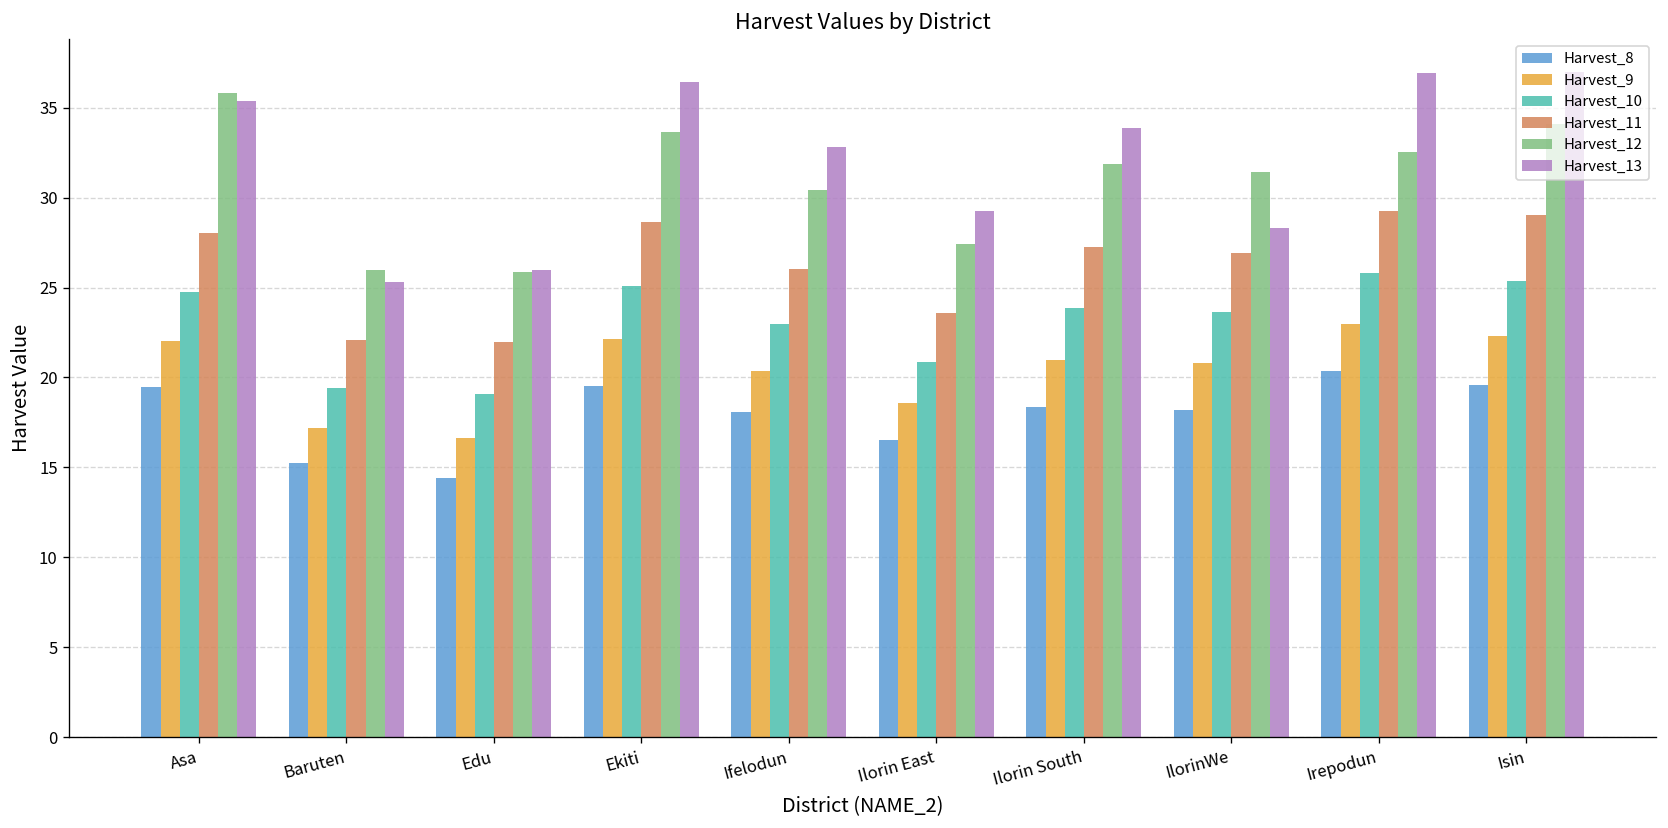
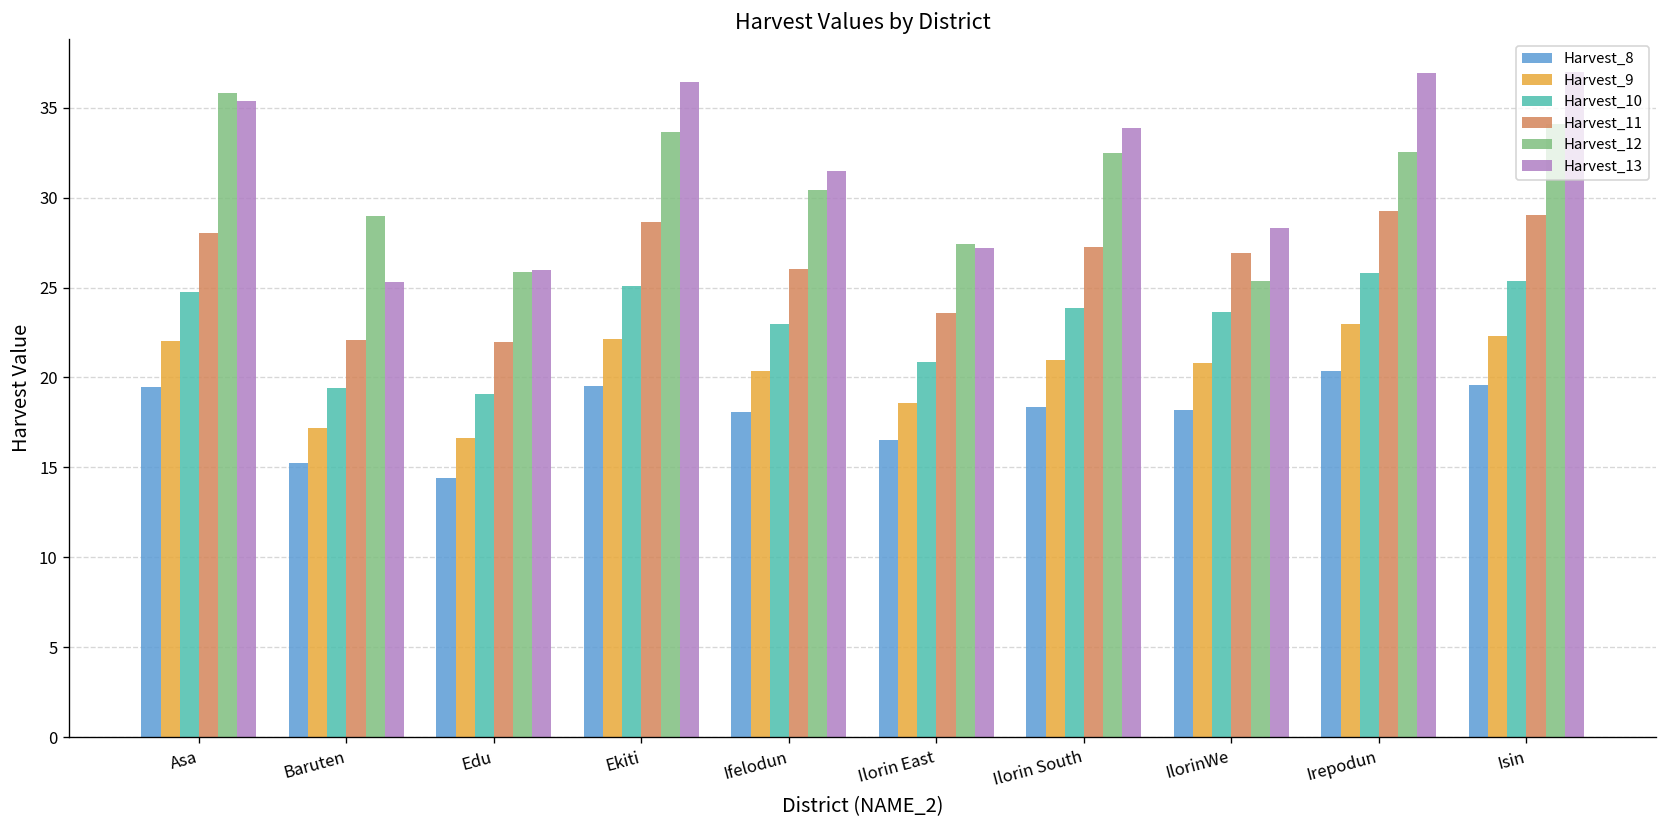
  {
    "Harvest_12": {
      "Asa": 35.8,
-     "Baruten": 26.0,
+     "Baruten": 29.0,
      "Edu": 25.9,
      "Ekiti": 33.6,
      "Ifelodun": 30.4,
      "Ilorin East": 27.4,
-     "Ilorin South": 31.9,
-     "IlorinWe": 31.4,
+     "Ilorin South": 32.5,
+     "IlorinWe": 25.3,
      "Irepodun": 32.5
    },
    "Harvest_13": {
      "Asa": 35.4,
      "Baruten": 25.3,
      "Edu": 25.9,
      "Ekiti": 36.4,
-     "Ifelodun": 32.8,
-     "Ilorin East": 29.2,
+     "Ifelodun": 31.5,
+     "Ilorin East": 27.2,
      "Ilorin South": 33.8,
      "IlorinWe": 28.3,
      "Irepodun": 36.9
    }
  }
